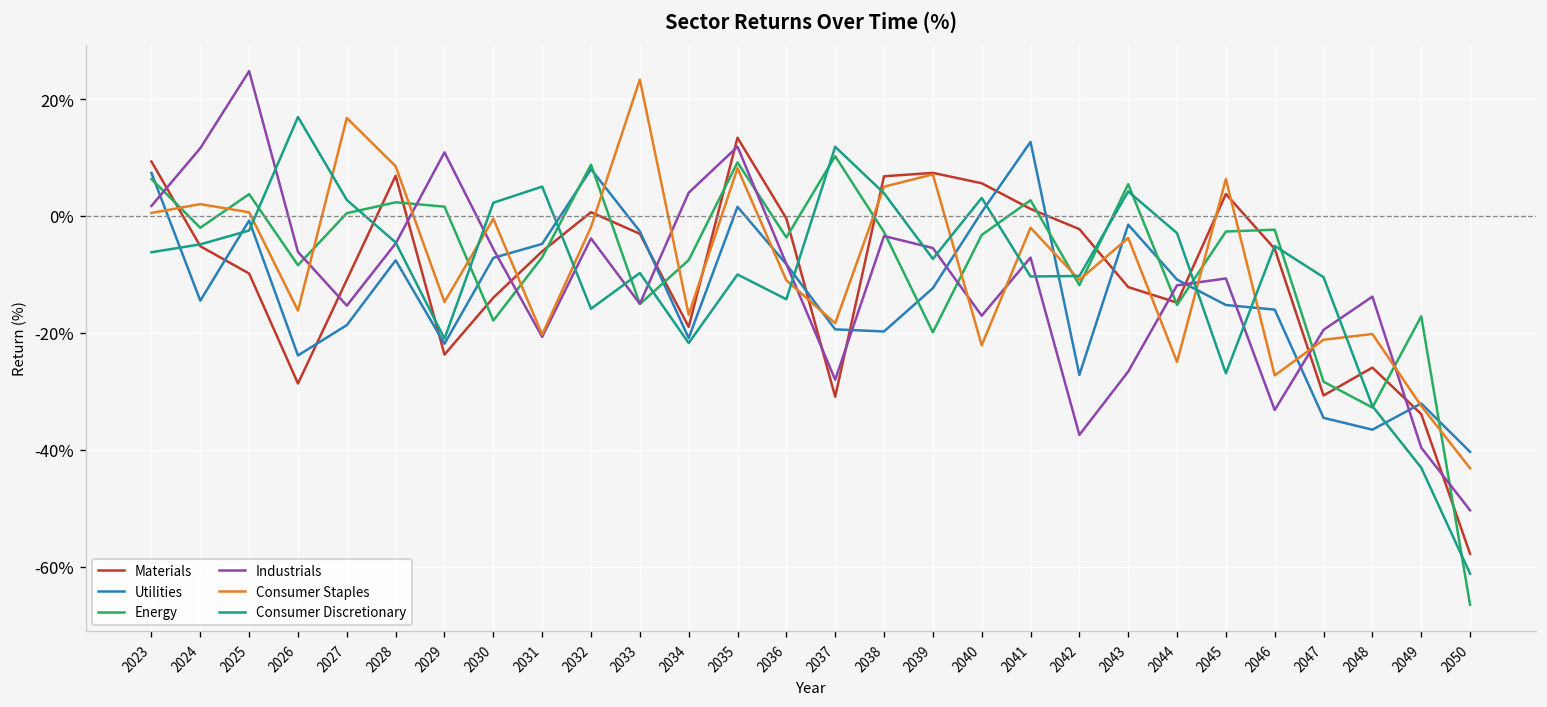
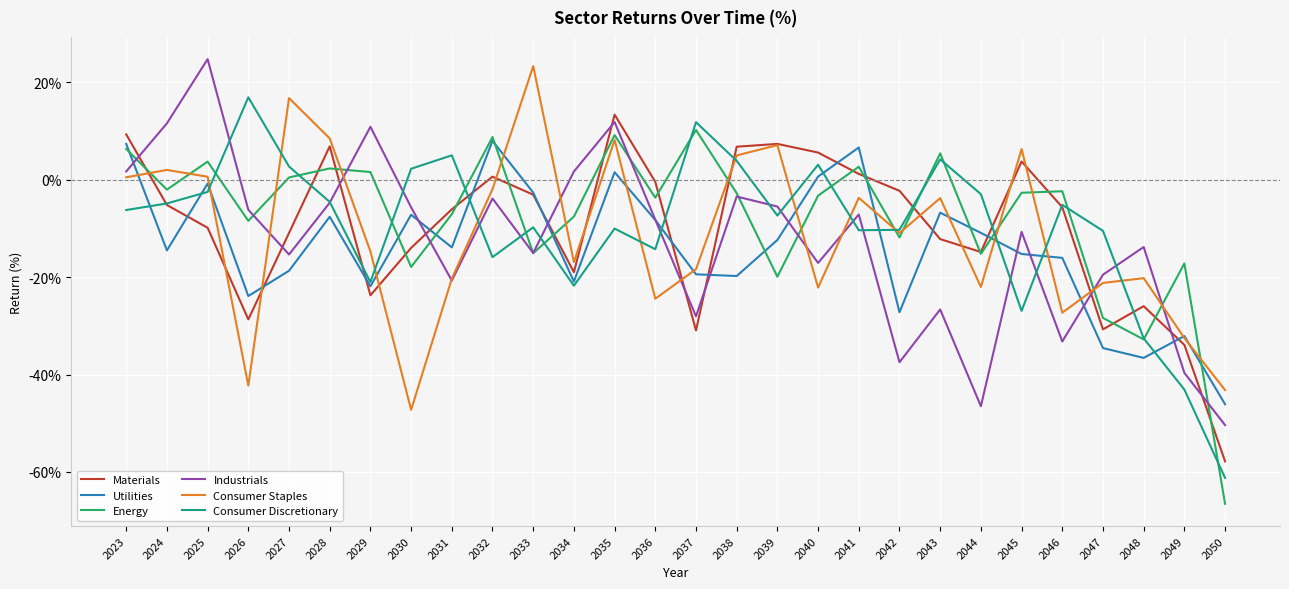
  {
    "Materials": {
      "2023": "9%",
      "2025": "-10%",
      "2026": "-29%",
      "2027": "-11%",
      "2028": "7%",
      "2029": "-24%",
      "2030": "-14%",
      "2031": "-6%",
      "2032": "1%",
      "2034": "-19%",
      "2035": "13%",
      "2036": "0%",
      "2037": "-31%",
      "2038": "7%",
      "2040": "6%",
      "2041": "1%",
      "2042": "-2%",
      "2043": "-12%",
      "2045": "4%",
      "2047": "-31%",
      "2048": "-26%",
      "2049": "-34%",
      "2050": "-58%"
    },
    "Utilities": {
      "2023": "7%",
      "2024": "-15%",
      "2025": "-1%",
      "2026": "-24%",
      "2027": "-19%",
      "2028": "-8%",
      "2029": "-22%",
      "2030": "-7%",
-     "2031": "-5%",
+     "2031": "-14%",
      "2032": "8%",
      "2034": "-21%",
      "2035": "2%",
      "2037": "-19%",
      "2038": "-20%",
      "2039": "-12%",
      "2040": "1%",
-     "2041": "13%",
+     "2041": "7%",
      "2042": "-27%",
-     "2043": "-1%",
+     "2043": "-7%",
      "2044": "-11%",
      "2045": "-15%",
      "2046": "-16%",
      "2047": "-35%",
      "2048": "-37%",
-     "2050": "-40%"
+     "2050": "-46%"
    },
    "Industrials": {
      "2023": "2%",
      "2024": "12%",
      "2025": "25%",
      "2026": "-6%",
      "2027": "-15%",
      "2029": "11%",
      "2030": "-6%",
      "2032": "-4%",
-     "2034": "4%",
+     "2034": "2%",
      "2035": "12%",
      "2037": "-28%",
      "2038": "-3%",
      "2039": "-5%",
      "2040": "-17%",
      "2041": "-7%",
      "2042": "-37%",
      "2043": "-27%",
-     "2044": "-12%",
+     "2044": "-46%",
      "2045": "-11%",
      "2046": "-33%",
      "2047": "-19%",
      "2048": "-14%",
      "2049": "-40%",
      "2050": "-50%"
    },
    "Consumer Staples": {
      "2023": "1%",
      "2024": "2%",
      "2025": "1%",
-     "2026": "-16%",
+     "2026": "-42%",
      "2027": "17%",
      "2028": "8%",
      "2029": "-15%",
-     "2030": "0%",
+     "2030": "-47%",
      "2032": "-2%",
      "2033": "23%",
      "2034": "-17%",
      "2035": "8%",
-     "2036": "-11%",
+     "2036": "-24%",
      "2037": "-18%",
      "2038": "5%",
      "2040": "-22%",
-     "2041": "-2%",
+     "2041": "-4%",
      "2042": "-11%",
      "2043": "-4%",
-     "2044": "-25%",
+     "2044": "-22%",
      "2045": "6%",
      "2046": "-27%",
      "2047": "-21%",
      "2048": "-20%",
      "2050": "-43%"
    }
  }
